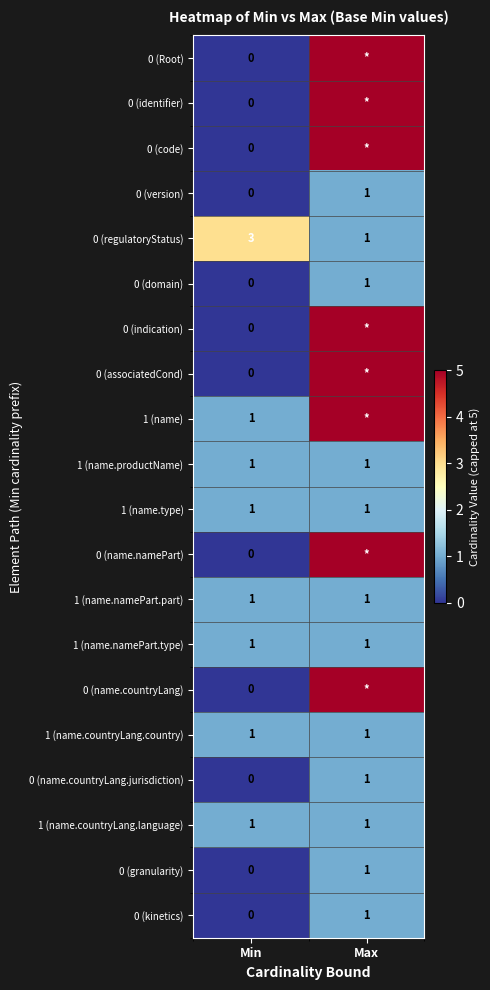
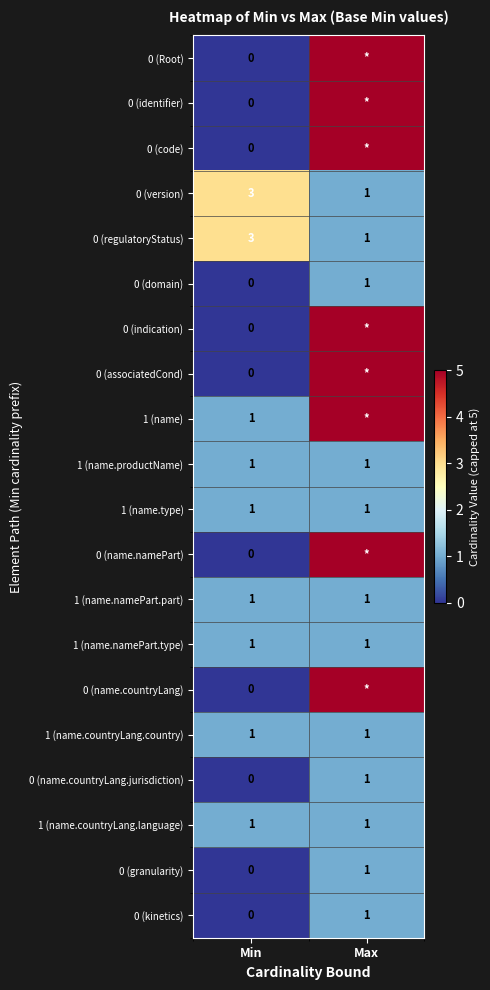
  {
    "0 (Root)": {
      "Min": 0
    },
    "0 (identifier)": {
      "Min": 0
    },
    "0 (code)": {
      "Min": 0
    },
    "0 (version)": {
-     "Min": 0,
+     "Min": 3,
      "Max": 1
    },
    "0 (regulatoryStatus)": {
      "Min": 3,
      "Max": 1
    },
    "0 (domain)": {
      "Min": 0,
      "Max": 1
    },
    "0 (indication)": {
      "Min": 0
    },
    "0 (associatedCond)": {
      "Min": 0
    },
    "1 (name)": {
      "Min": 1
    },
    "1 (name.productName)": {
      "Min": 1,
      "Max": 1
    },
    "1 (name.type)": {
      "Min": 1,
      "Max": 1
    },
    "0 (name.namePart)": {
      "Min": 0
    },
    "1 (name.namePart.part)": {
      "Min": 1,
      "Max": 1
    },
    "1 (name.namePart.type)": {
      "Min": 1,
      "Max": 1
    },
    "0 (name.countryLang)": {
      "Min": 0
    },
    "1 (name.countryLang.country)": {
      "Min": 1,
      "Max": 1
    },
    "0 (name.countryLang.jurisdiction)": {
      "Min": 0,
      "Max": 1
    },
    "1 (name.countryLang.language)": {
      "Min": 1,
      "Max": 1
    },
    "0 (granularity)": {
      "Min": 0,
      "Max": 1
    },
    "0 (kinetics)": {
      "Min": 0,
      "Max": 1
    }
  }
